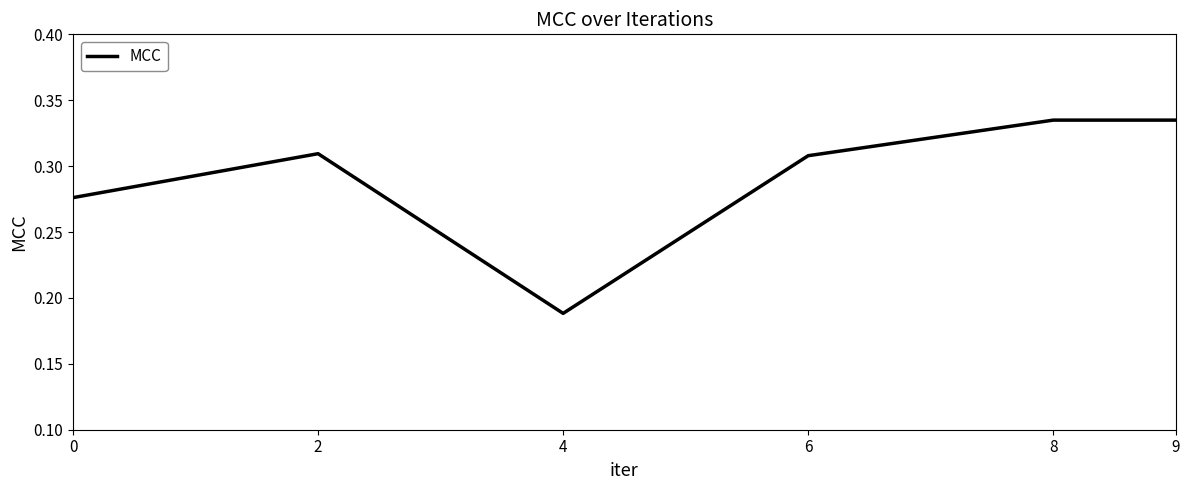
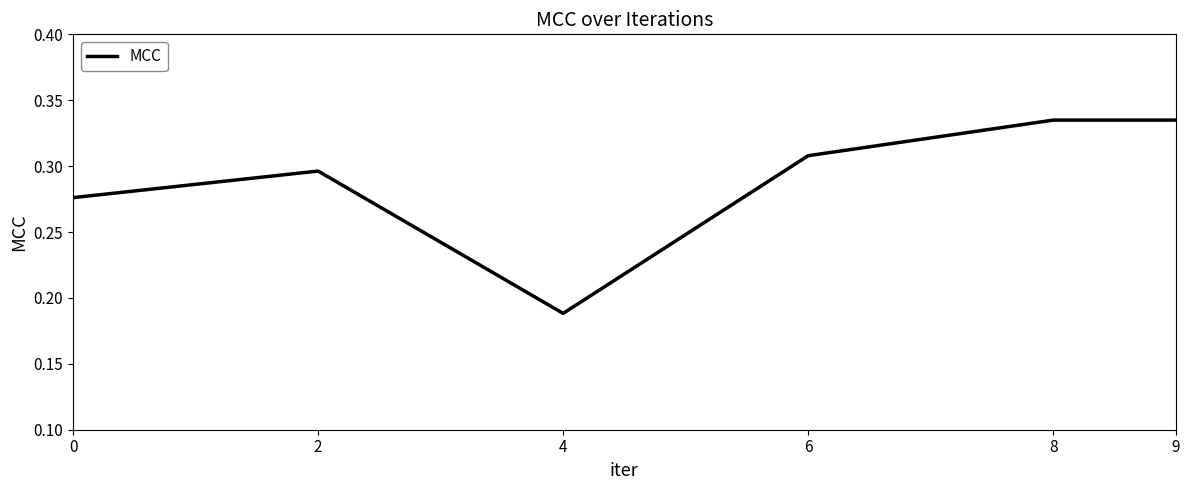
  {
    "0": 0.276,
-   "2": 0.309,
+   "2": 0.296,
    "4": 0.188,
    "6": 0.308,
    "8": 0.335,
    "9": 0.335
  }
